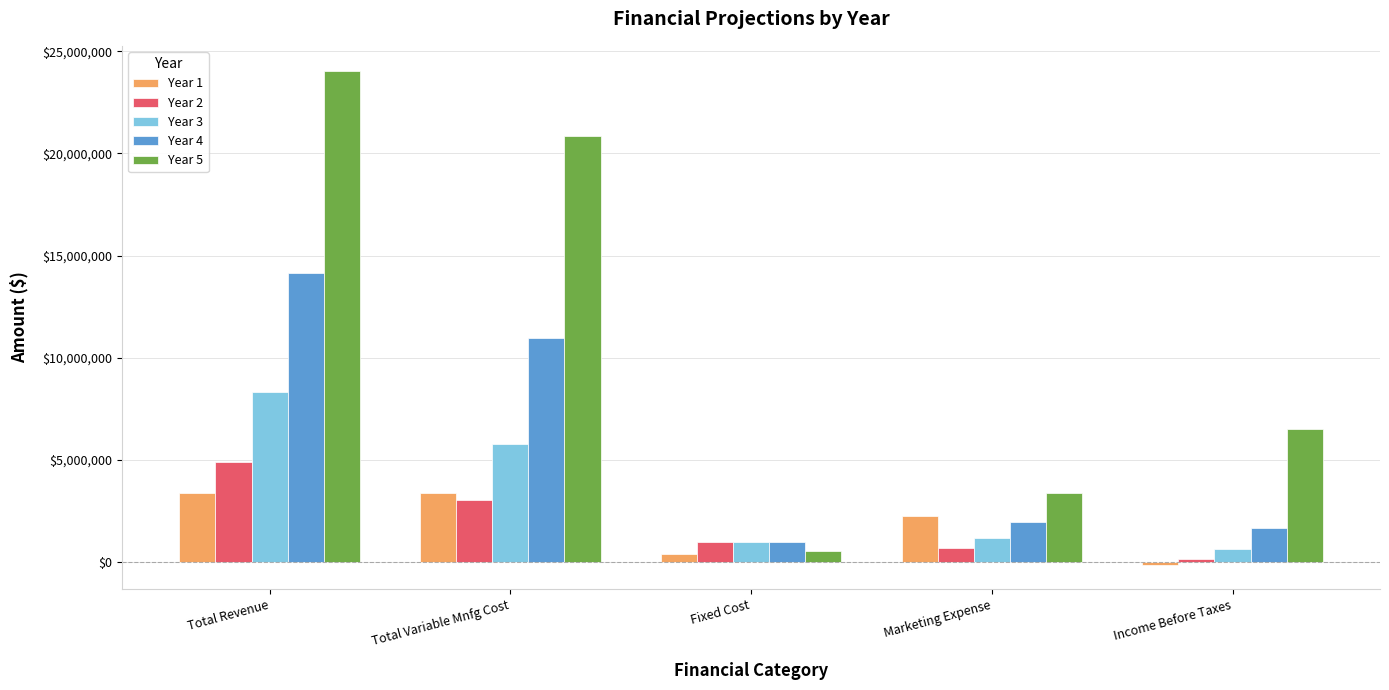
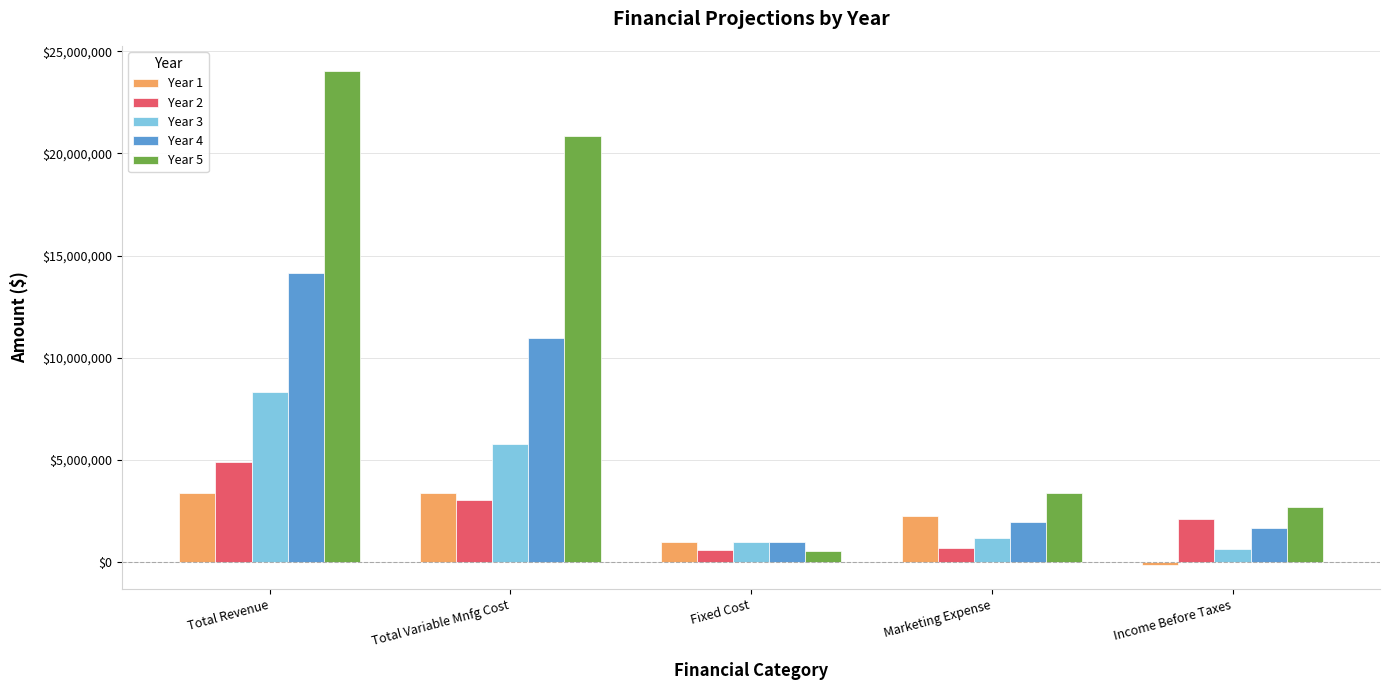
  {
    "Year 1": {
      "Total Revenue": "$3,400,000",
      "Total Variable Mnfg Cost": "$3,400,000",
-     "Fixed Cost": "$400,000",
+     "Fixed Cost": "$1,000,000",
      "Marketing Expense": "$2,300,000",
      "Income Before Taxes": "$-100,000"
    },
    "Year 2": {
      "Total Revenue": "$4,900,000",
      "Total Variable Mnfg Cost": "$3,000,000",
-     "Fixed Cost": "$1,000,000",
+     "Fixed Cost": "$600,000",
      "Marketing Expense": "$700,000",
-     "Income Before Taxes": "$200,000"
+     "Income Before Taxes": "$2,100,000"
    },
    "Year 5": {
      "Total Revenue": "$24,100,000",
      "Total Variable Mnfg Cost": "$20,900,000",
      "Fixed Cost": "$500,000",
      "Marketing Expense": "$3,400,000",
-     "Income Before Taxes": "$6,500,000"
+     "Income Before Taxes": "$2,700,000"
    }
  }
